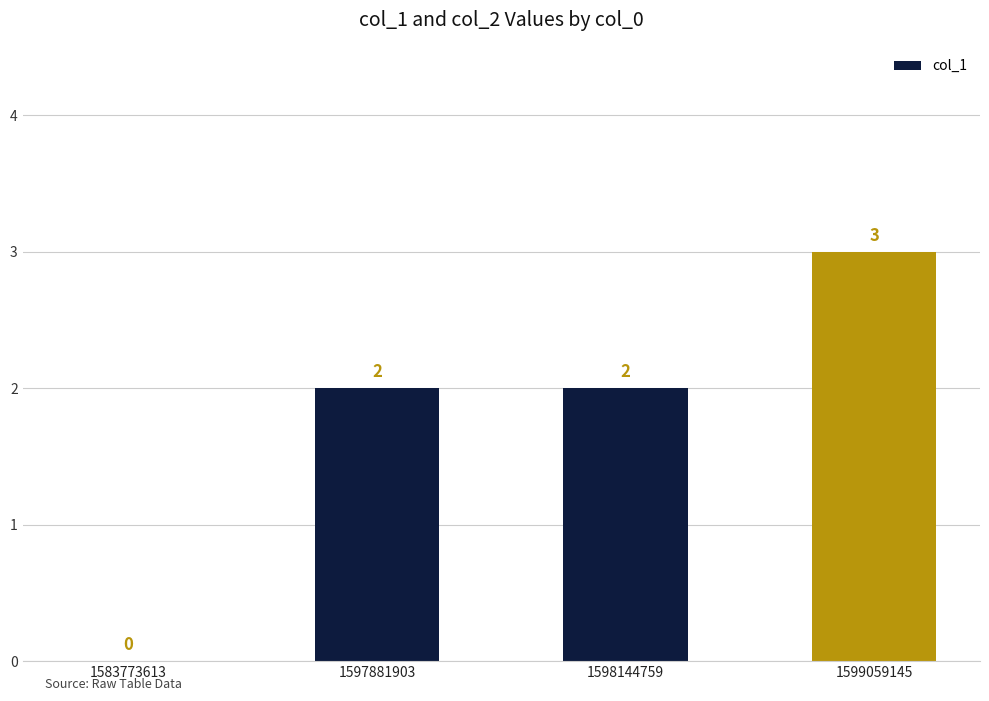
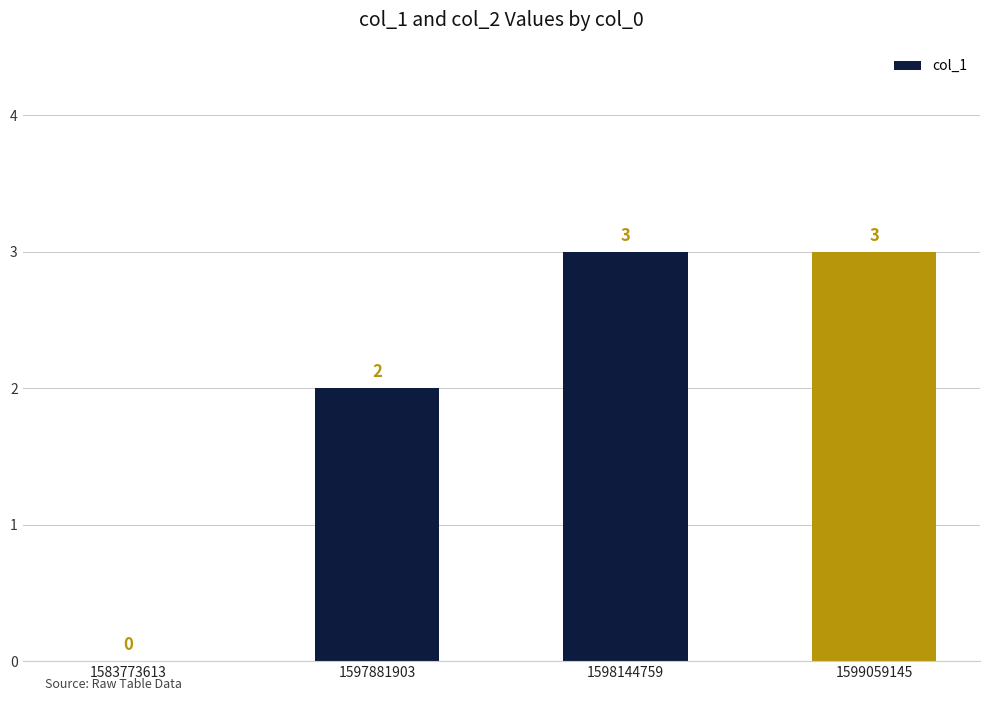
  {
    "1583773613": 0,
    "1597881903": 2,
-   "1598144759": 2,
+   "1598144759": 3,
    "1599059145": 3
  }
